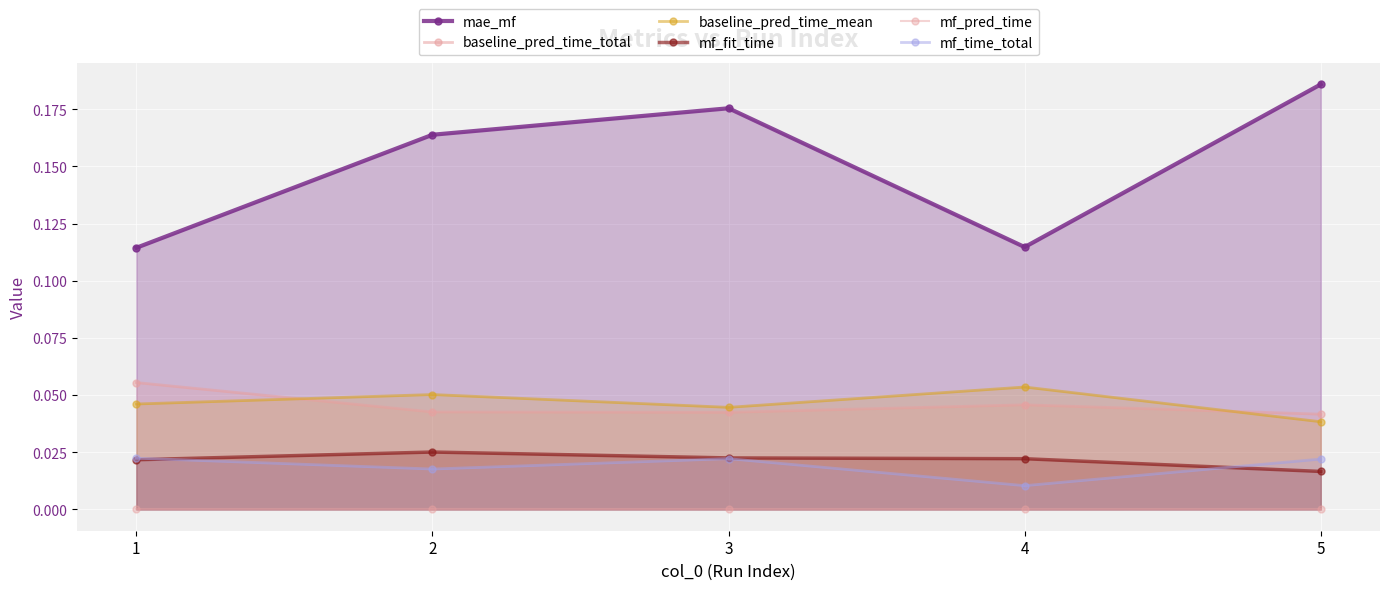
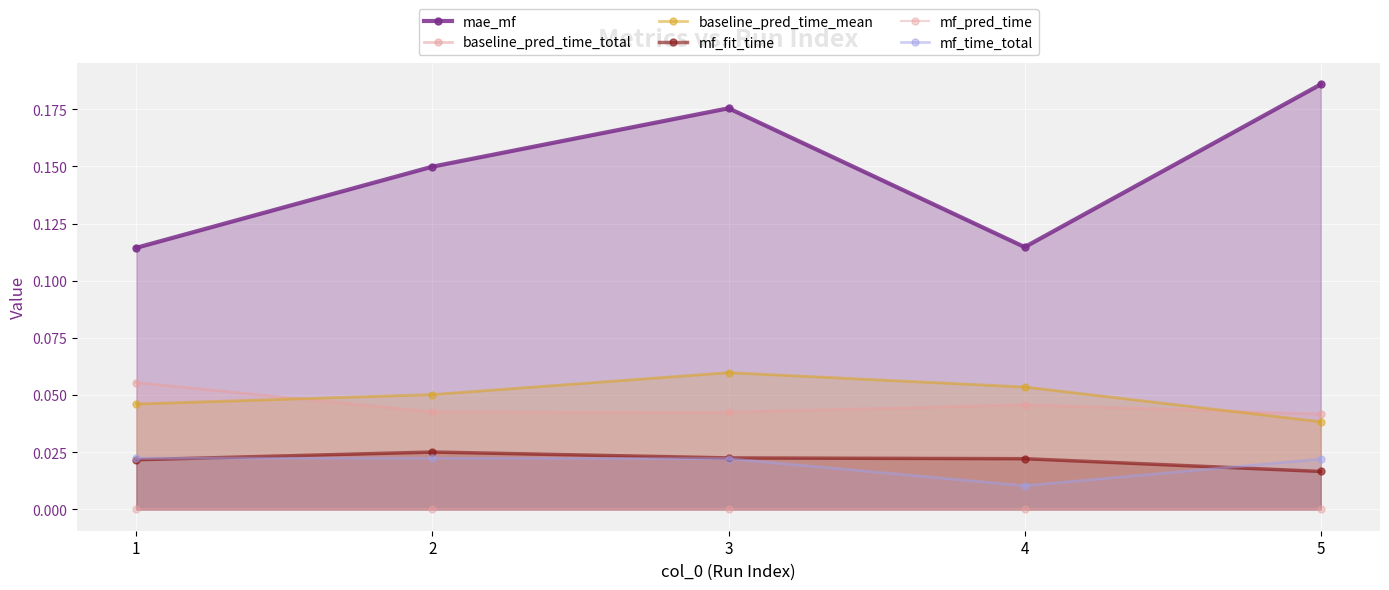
  {
    "mae_mf": {
      "1": 0.114,
-     "2": 0.164,
+     "2": 0.150,
      "3": 0.175,
      "4": 0.115,
      "5": 0.186
    },
    "baseline_pred_time_mean": {
      "1": 0.046,
      "2": 0.050,
-     "3": 0.045,
+     "3": 0.060,
      "4": 0.054,
      "5": 0.038
    },
    "mf_fit_time": {
      "2": 0.025,
      "4": 0.022,
      "5": 0.017
    },
    "mf_time_total": {
-     "2": 0.018,
+     "2": 0.022,
      "4": 0.010,
      "5": 0.022
    }
  }
